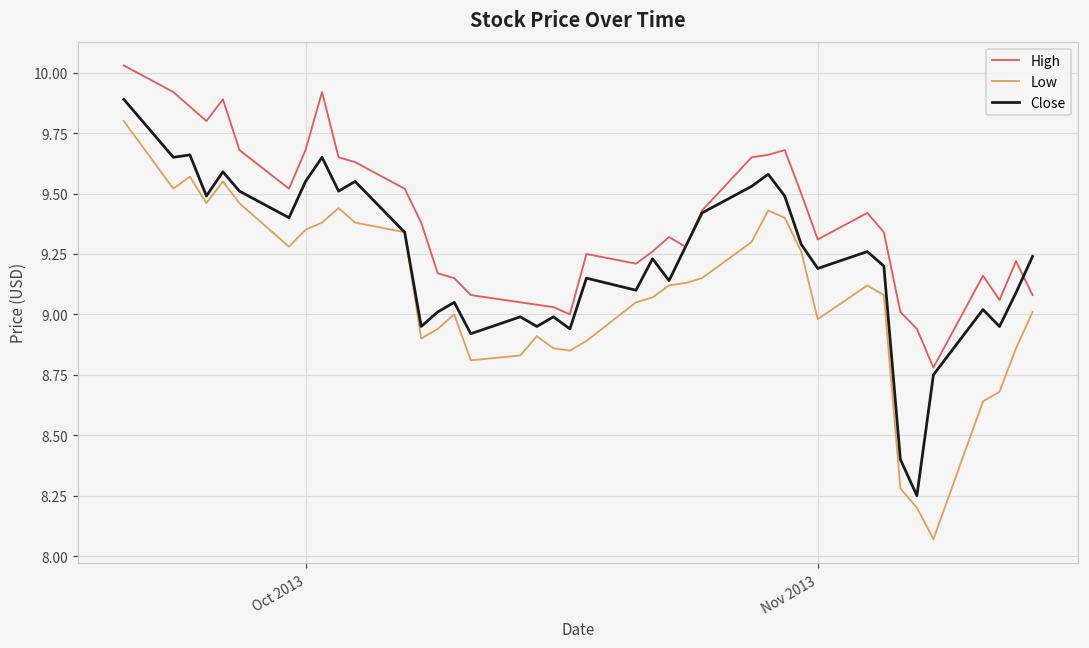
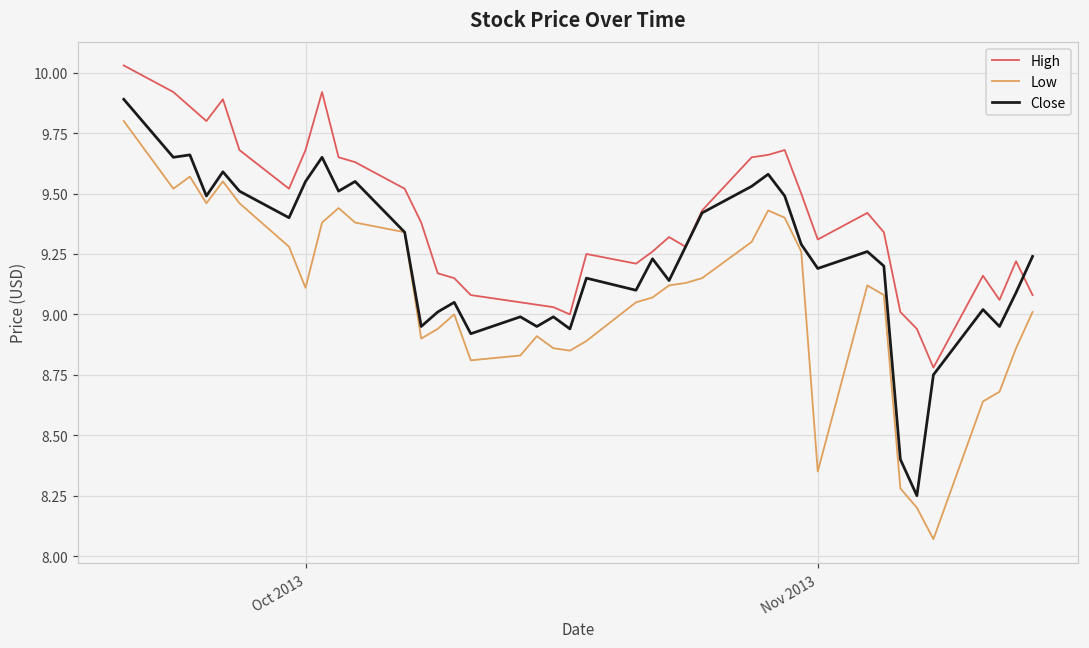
  {
    "High": {
      "Oct 2013": 9.68,
      "Nov 2013": 9.31
    },
    "Low": {
-     "Oct 2013": 9.35,
-     "Nov 2013": 8.98
+     "Oct 2013": 9.11,
+     "Nov 2013": 8.35
    },
    "Close": {
      "Oct 2013": 9.55,
      "Nov 2013": 9.19
    }
  }
